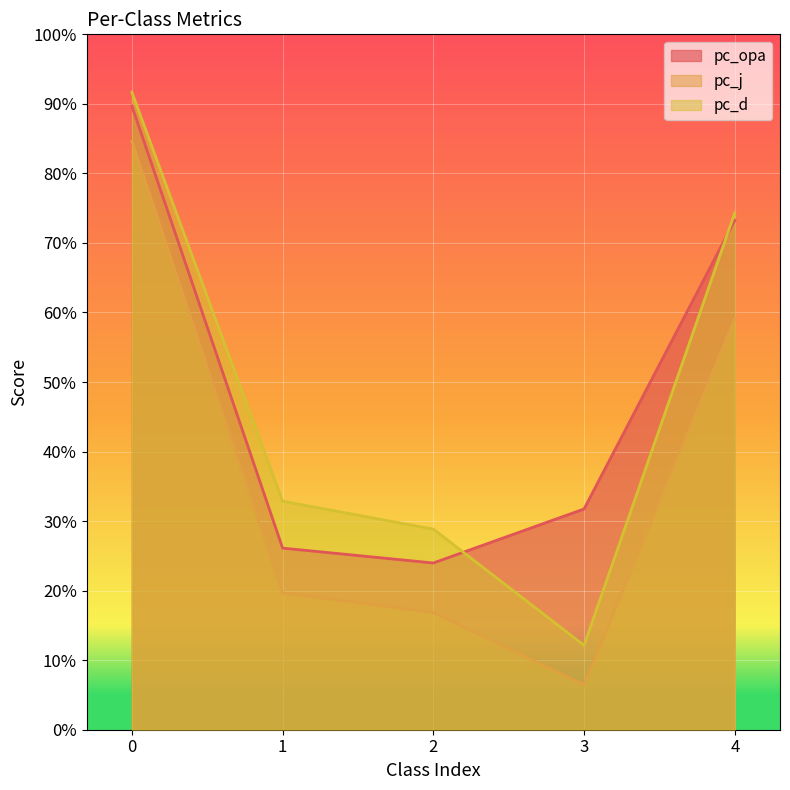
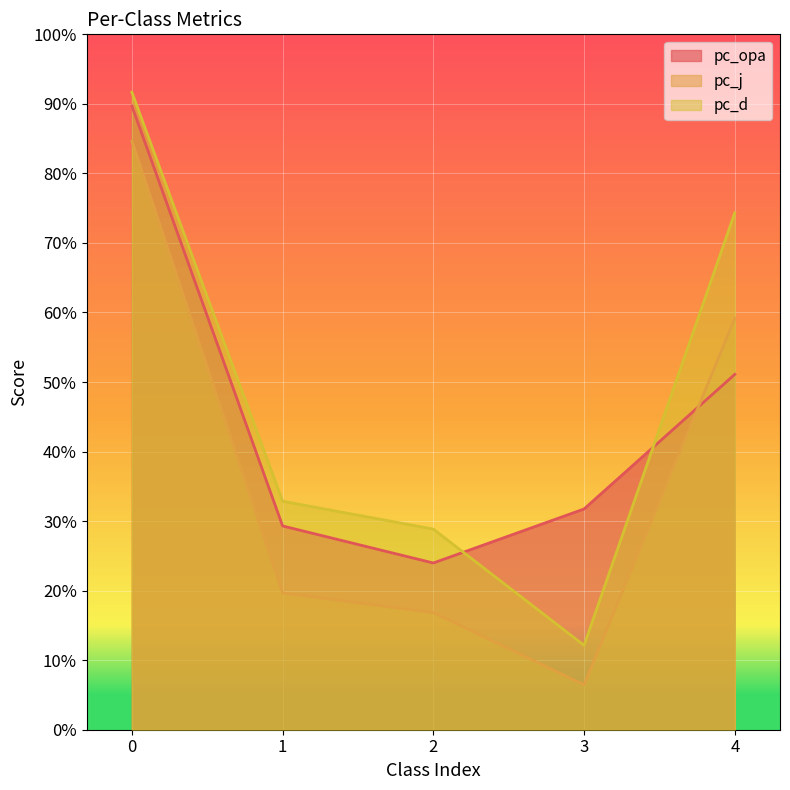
  {
    "pc_opa": {
      "0": "90%",
-     "1": "26%",
+     "1": "29%",
      "2": "24%",
      "3": "32%",
-     "4": "73%"
+     "4": "51%"
    }
  }
